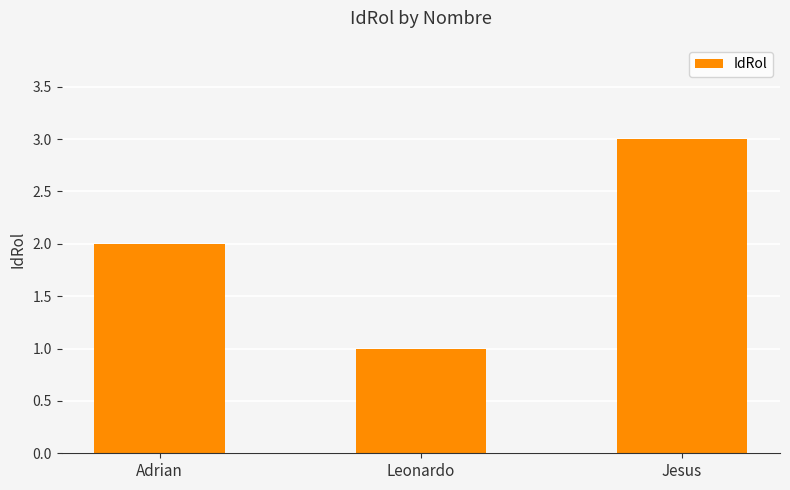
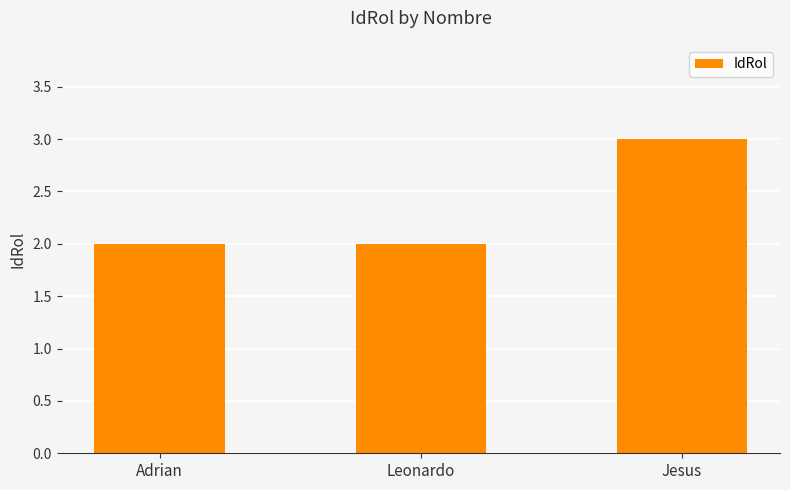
  {
    "Adrian": 2,
-   "Leonardo": 1,
+   "Leonardo": 2,
    "Jesus": 3
  }
